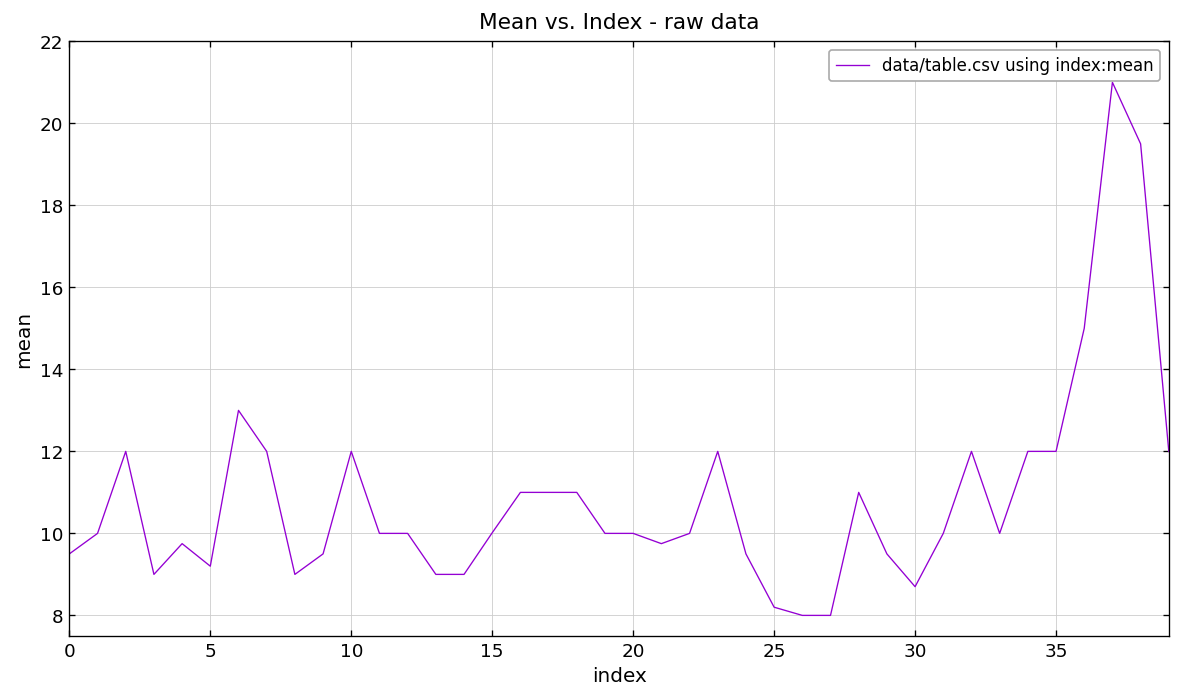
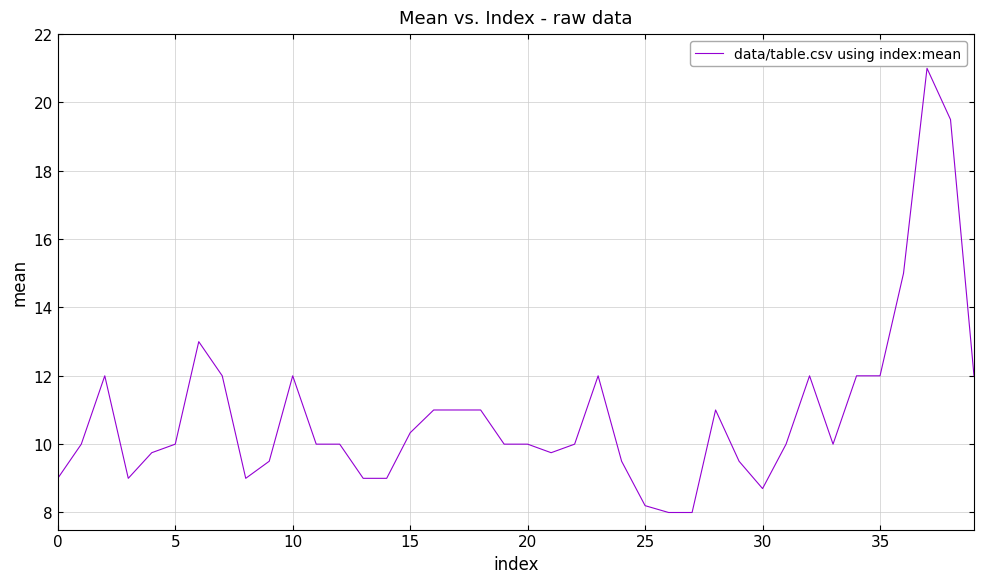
  {
-   "0": 9.5,
-   "5": 9.2,
+   "0": 9.0,
+   "5": 10.0,
    "10": 12.0,
-   "15": 10.0,
+   "15": 10.3,
    "20": 10.0,
    "25": 8.2,
    "30": 8.7,
    "35": 12.0
  }
